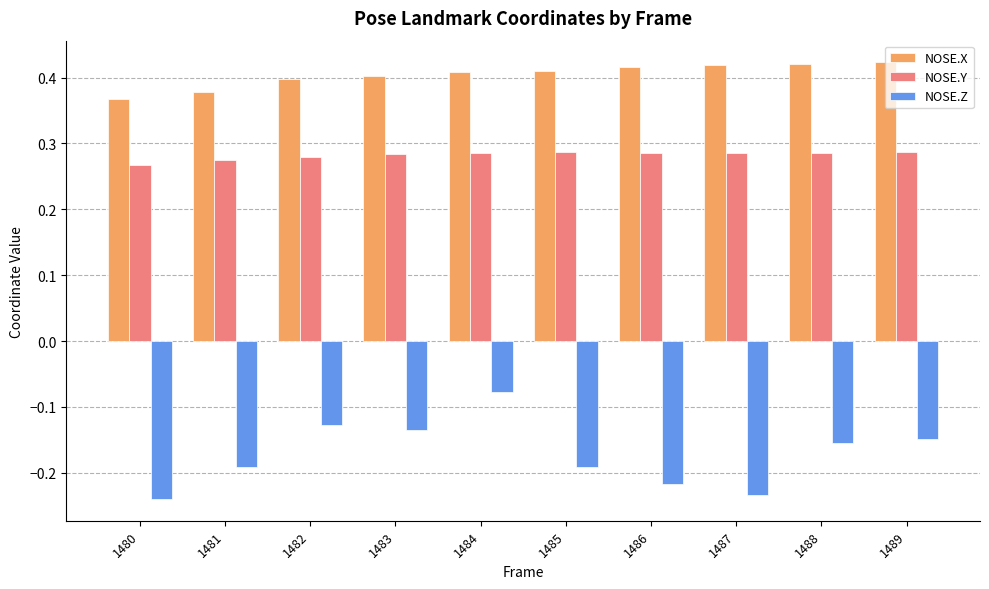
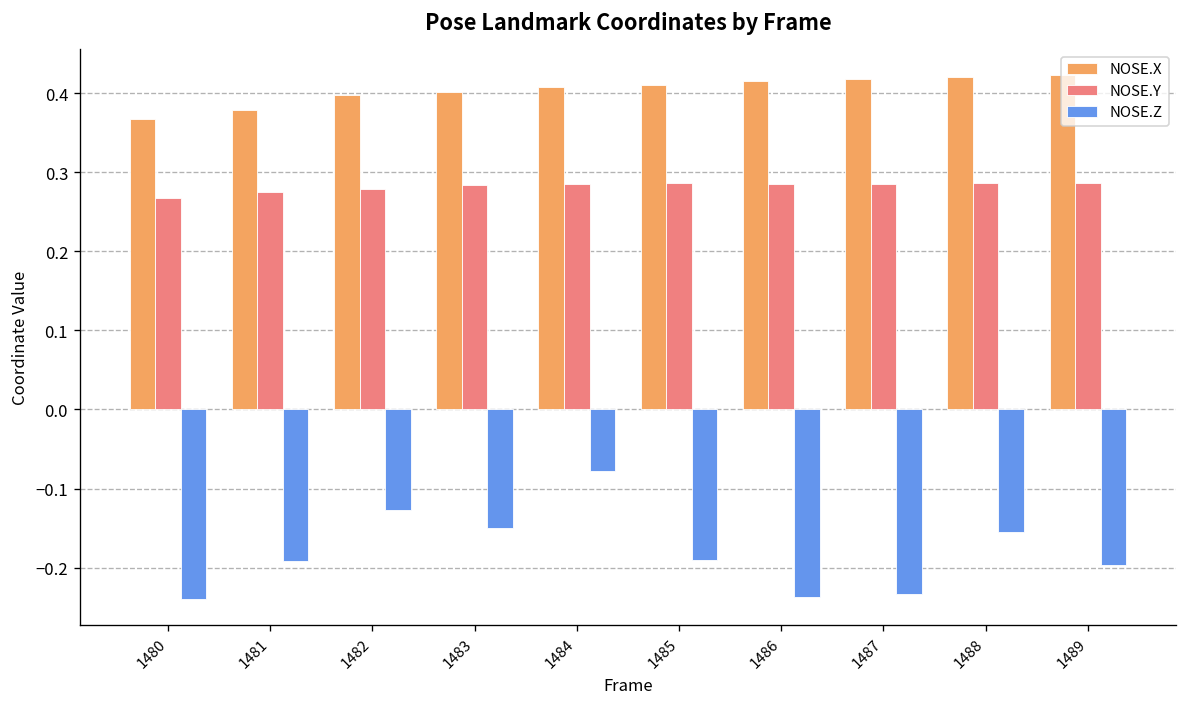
  {
    "NOSE.Z": {
      "1480": -0.24,
      "1481": -0.19,
      "1482": -0.13,
-     "1483": -0.13,
+     "1483": -0.15,
      "1484": -0.08,
      "1485": -0.19,
-     "1486": -0.22,
+     "1486": -0.24,
      "1487": -0.23,
      "1488": -0.15,
-     "1489": -0.15
+     "1489": -0.20
    }
  }
